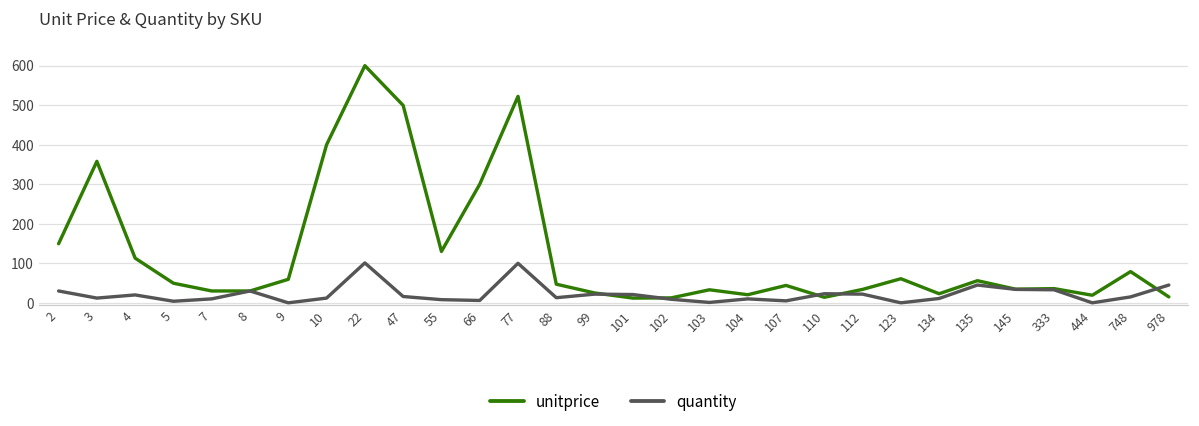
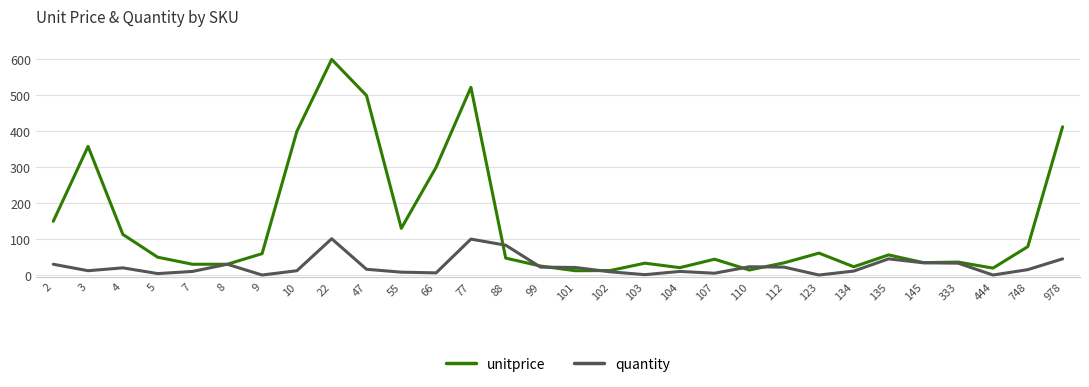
  {
    "unitprice": {
      "2": 150,
      "3": 360,
      "4": 110,
      "5": 50,
      "7": 30,
      "9": 60,
      "10": 400,
      "22": 600,
      "47": 500,
      "55": 130,
      "66": 300,
      "77": 520,
      "88": 50,
      "101": 10,
      "103": 30,
      "104": 20,
      "107": 40,
      "110": 10,
      "112": 30,
      "123": 60,
      "134": 20,
      "135": 60,
      "444": 20,
      "748": 80,
-     "978": 10
+     "978": 410
    },
    "quantity": {
      "2": 30,
      "3": 10,
      "4": 20,
      "5": 0,
      "7": 10,
      "9": 0,
      "10": 10,
      "22": 100,
      "47": 20,
      "55": 10,
      "66": 10,
      "77": 100,
-     "88": 10,
+     "88": 80,
      "101": 20,
      "103": 0,
      "104": 10,
      "107": 10,
      "110": 20,
      "112": 20,
      "123": 0,
      "134": 10,
      "135": 50,
      "444": 0,
      "748": 20,
      "978": 50
    }
  }
